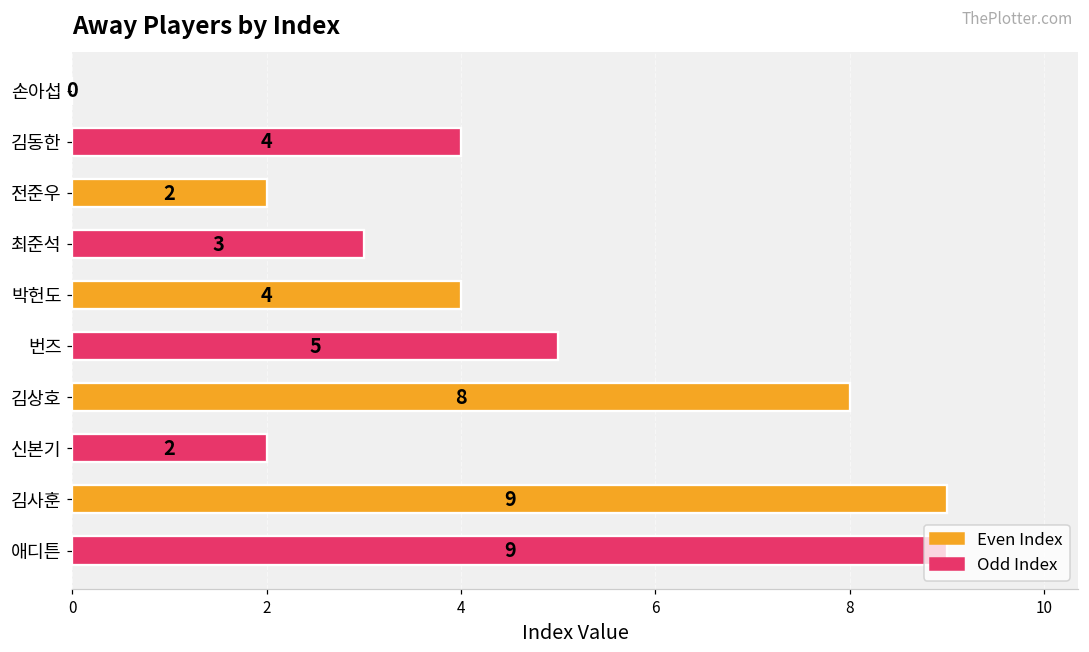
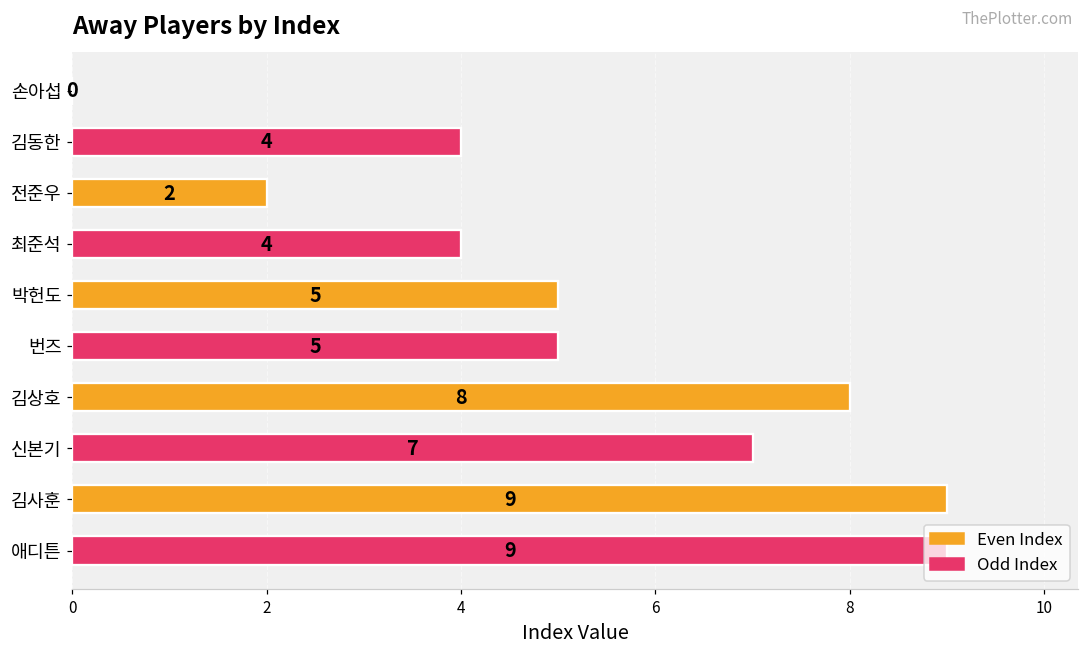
  {
    "손아섭": 0,
    "김동한": 4,
    "전준우": 2,
-   "최준석": 3,
-   "박헌도": 4,
+   "최준석": 4,
+   "박헌도": 5,
    "번즈": 5,
    "김상호": 8,
-   "신본기": 2,
+   "신본기": 7,
    "김사훈": 9
  }
